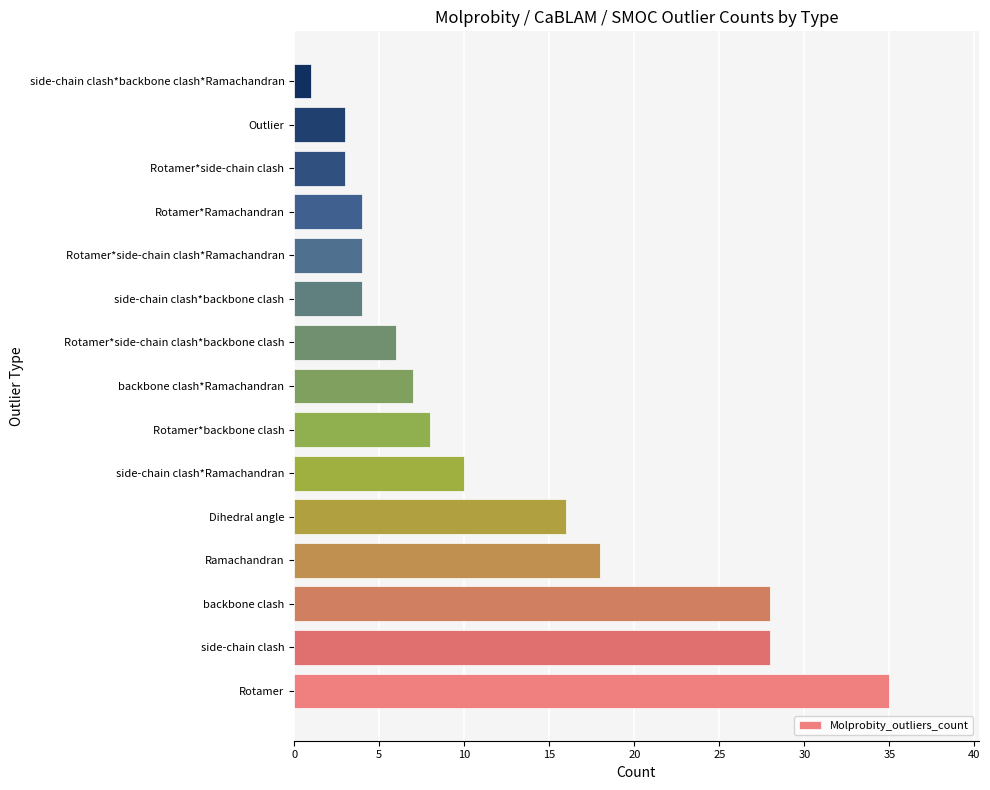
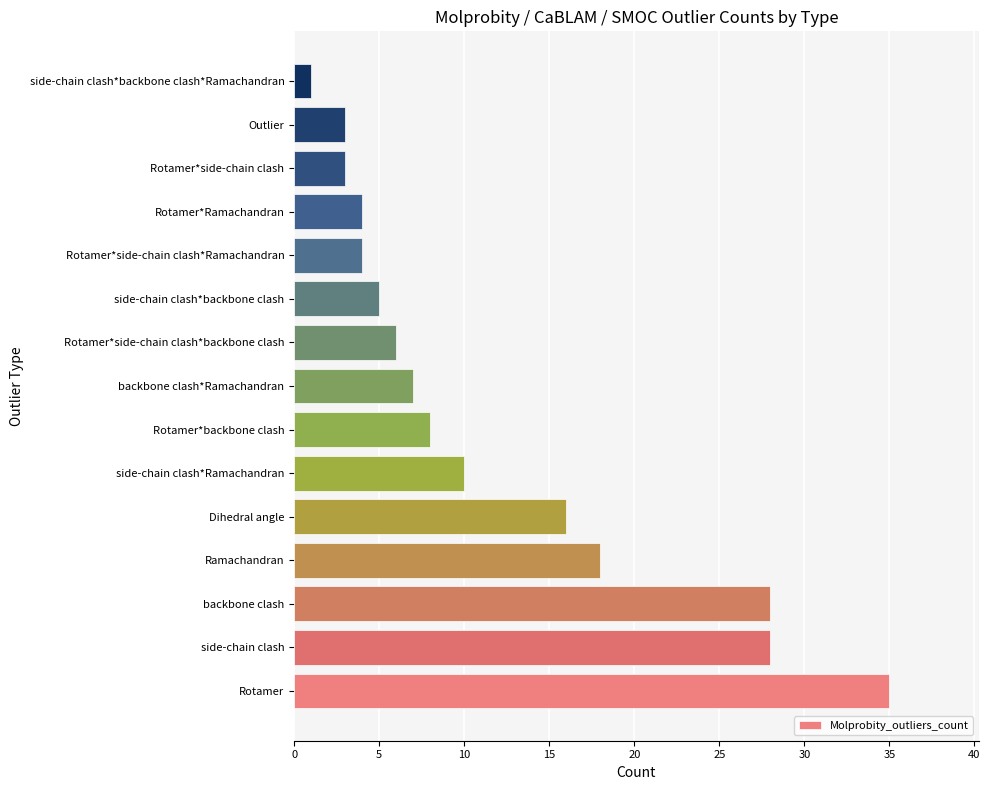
  {
    "side-chain clash*backbone clash*Ramachandran": 1,
    "Outlier": 3,
    "Rotamer*side-chain clash": 3,
    "Rotamer*Ramachandran": 4,
    "Rotamer*side-chain clash*Ramachandran": 4,
-   "side-chain clash*backbone clash": 4,
+   "side-chain clash*backbone clash": 5,
    "Rotamer*side-chain clash*backbone clash": 6,
    "backbone clash*Ramachandran": 7,
    "Rotamer*backbone clash": 8,
    "side-chain clash*Ramachandran": 10,
    "Dihedral angle": 16,
    "Ramachandran": 18,
    "backbone clash": 28,
    "side-chain clash": 28,
    "Rotamer": 35
  }
